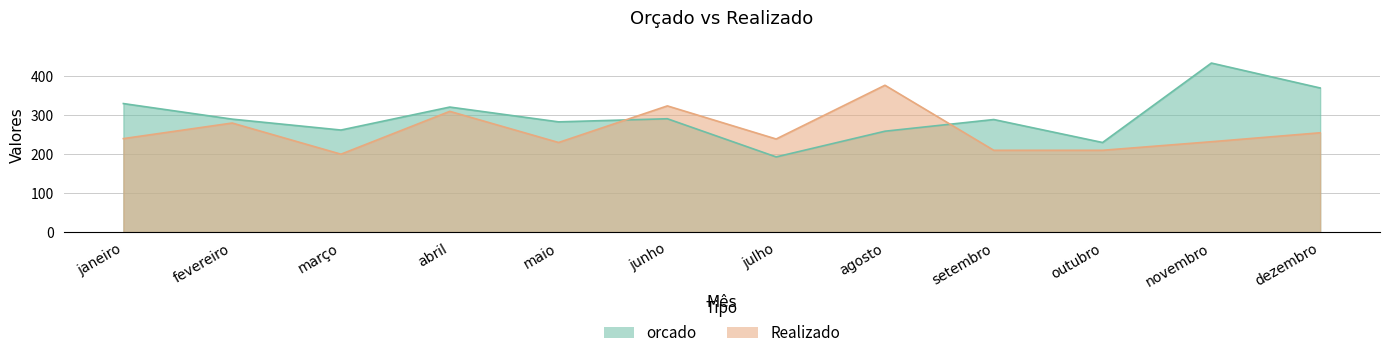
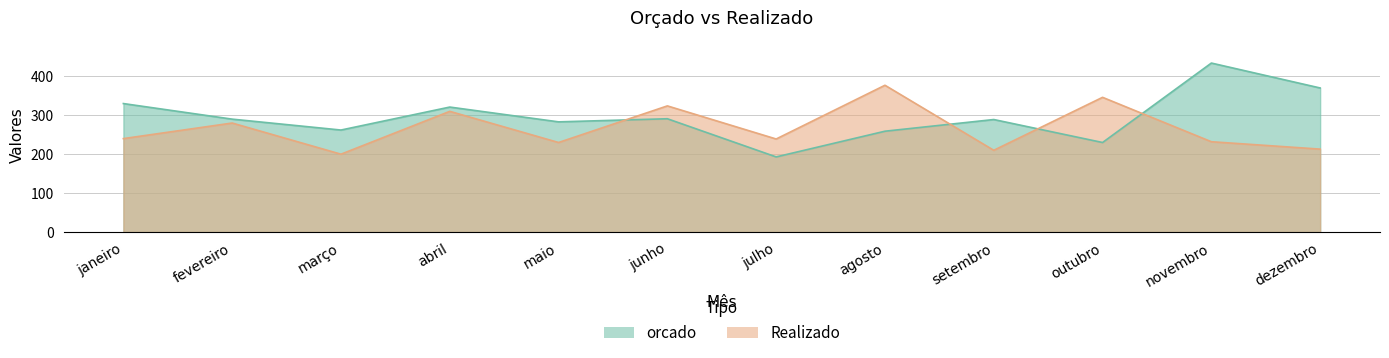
  {
    "orcado": {
      "janeiro": 330,
      "fevereiro": 290,
      "março": 260,
      "abril": 320,
      "maio": 280,
      "junho": 290,
      "julho": 190,
      "agosto": 260,
      "setembro": 290,
      "outubro": 230,
      "novembro": 430,
      "dezembro": 370
    },
    "Realizado": {
      "janeiro": 240,
      "fevereiro": 280,
      "março": 200,
      "abril": 310,
      "maio": 230,
      "junho": 320,
      "julho": 240,
      "agosto": 380,
      "setembro": 210,
-     "outubro": 210,
+     "outubro": 350,
      "novembro": 230,
-     "dezembro": 260
+     "dezembro": 210
    }
  }
